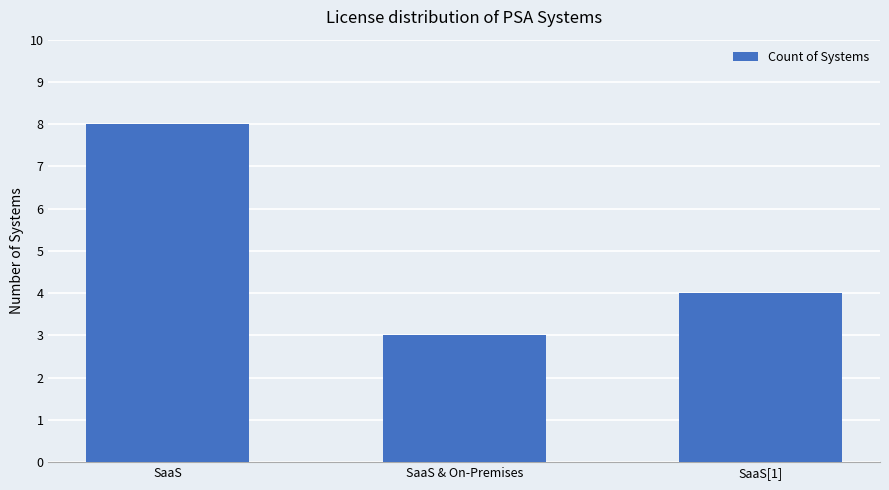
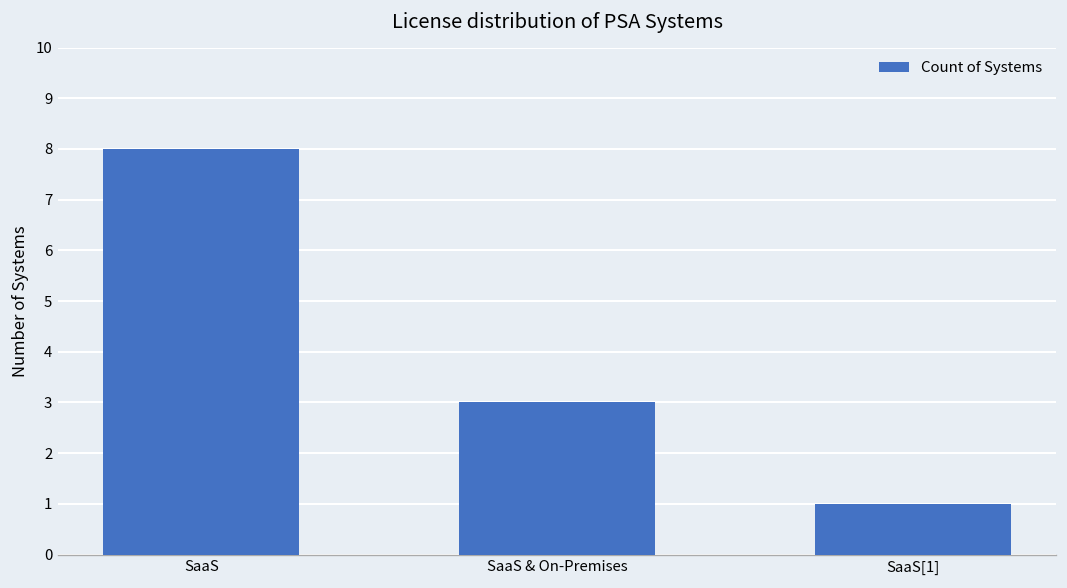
  {
    "SaaS": 8,
    "SaaS & On-Premises": 3,
-   "SaaS[1]": 4
+   "SaaS[1]": 1
  }
